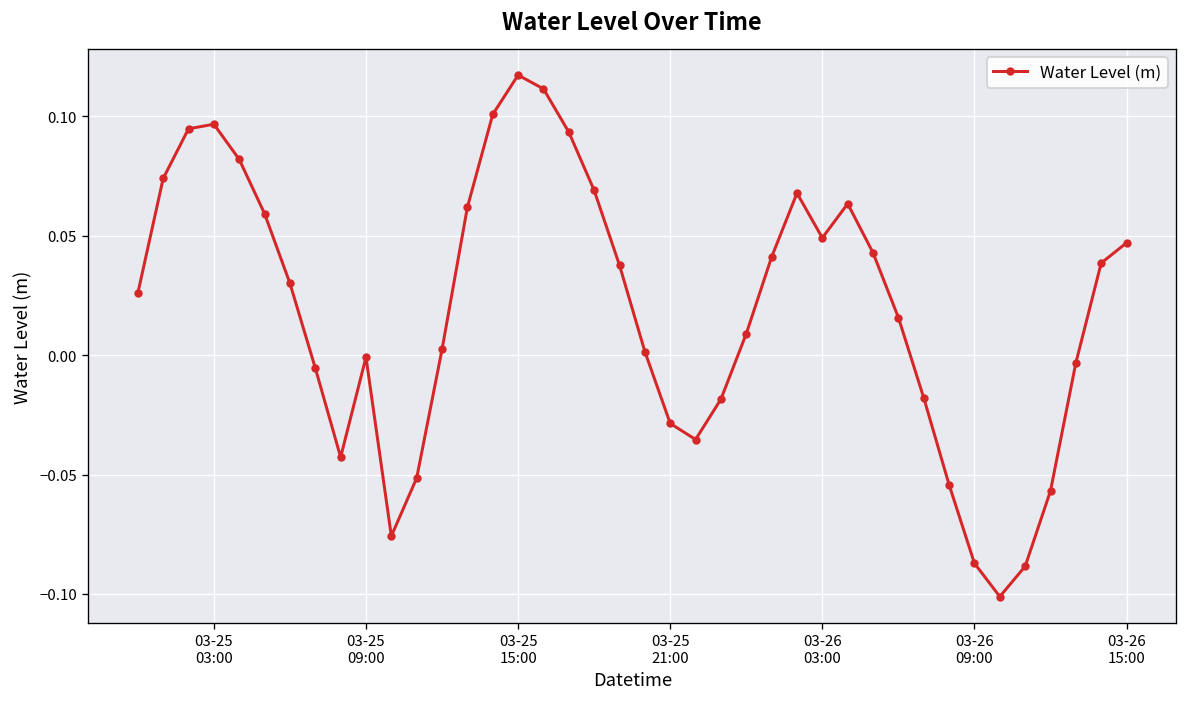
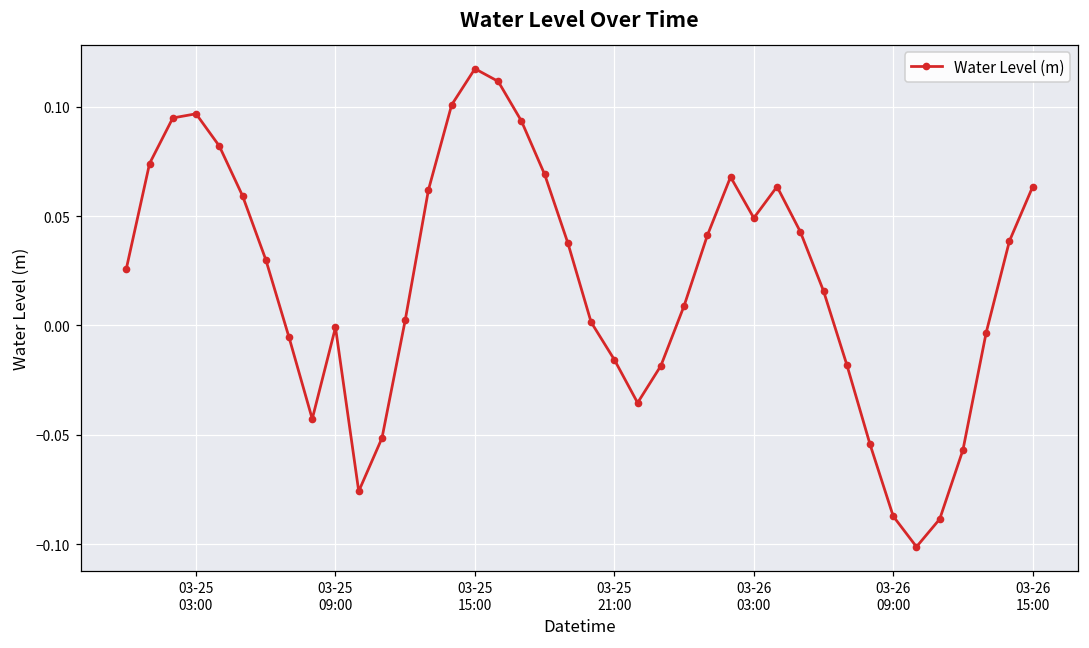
  {
    "03-25 03:00": 0.097,
    "03-25 09:00": -0.001,
    "03-25 15:00": 0.117,
-   "03-25 21:00": -0.029,
+   "03-25 21:00": -0.016,
    "03-26 03:00": 0.049,
    "03-26 09:00": -0.087,
-   "03-26 15:00": 0.047
+   "03-26 15:00": 0.063
  }
